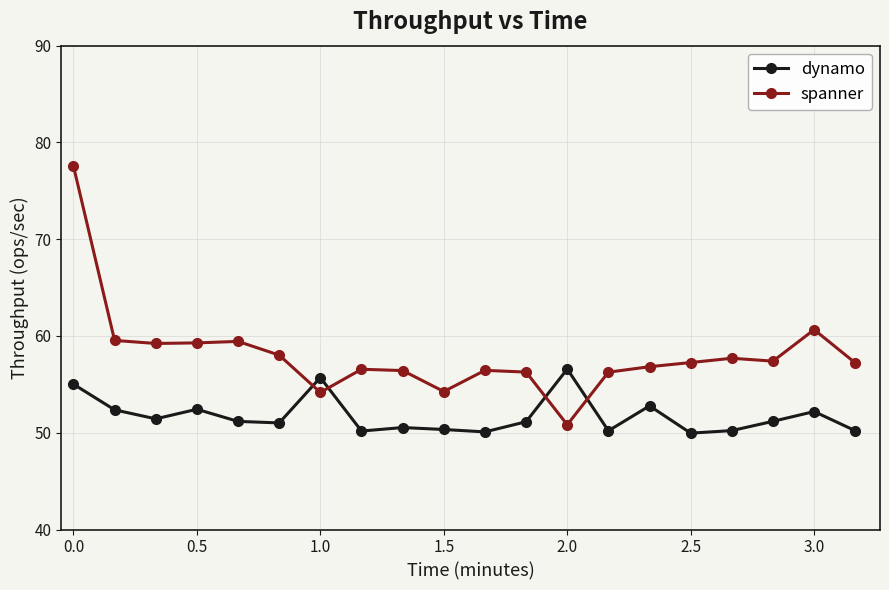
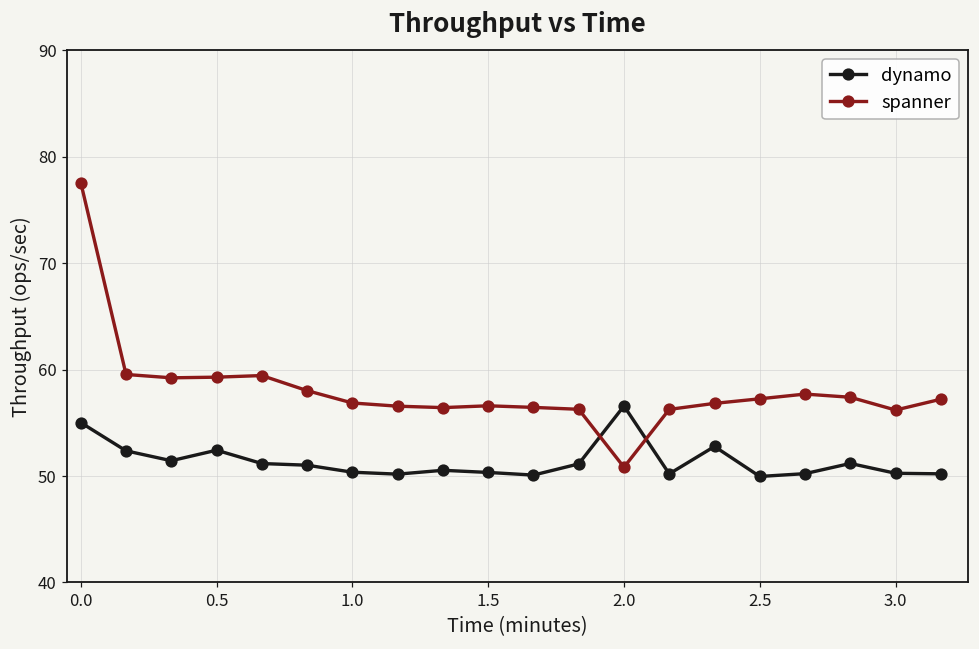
  {
    "dynamo": {
      "0.0": 55,
      "0.5": 52,
-     "1.0": 56,
+     "1.0": 50,
      "1.5": 50,
      "2.0": 57,
      "2.5": 50,
-     "3.0": 52
+     "3.0": 50
    },
    "spanner": {
      "0.0": 78,
      "0.5": 59,
-     "1.0": 54,
-     "1.5": 54,
+     "1.0": 57,
+     "1.5": 57,
      "2.0": 51,
      "2.5": 57,
-     "3.0": 61
+     "3.0": 56
    }
  }
